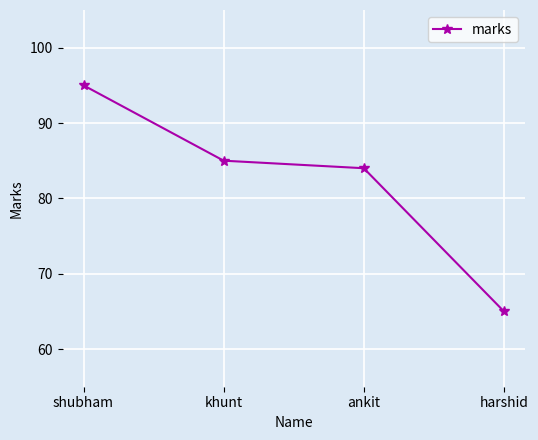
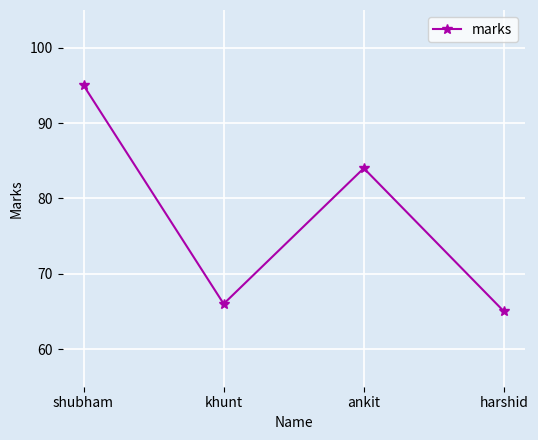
  {
    "shubham": 95,
-   "khunt": 85,
+   "khunt": 66,
    "ankit": 84,
    "harshid": 65
  }
